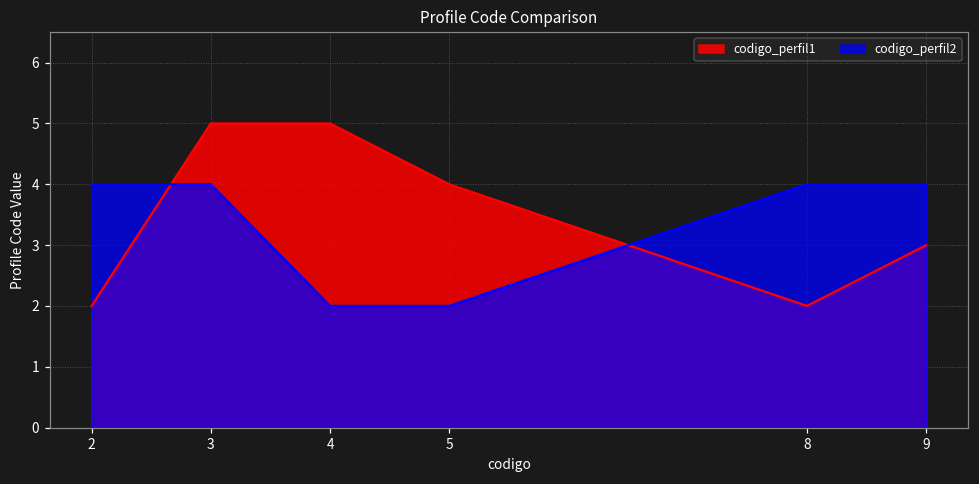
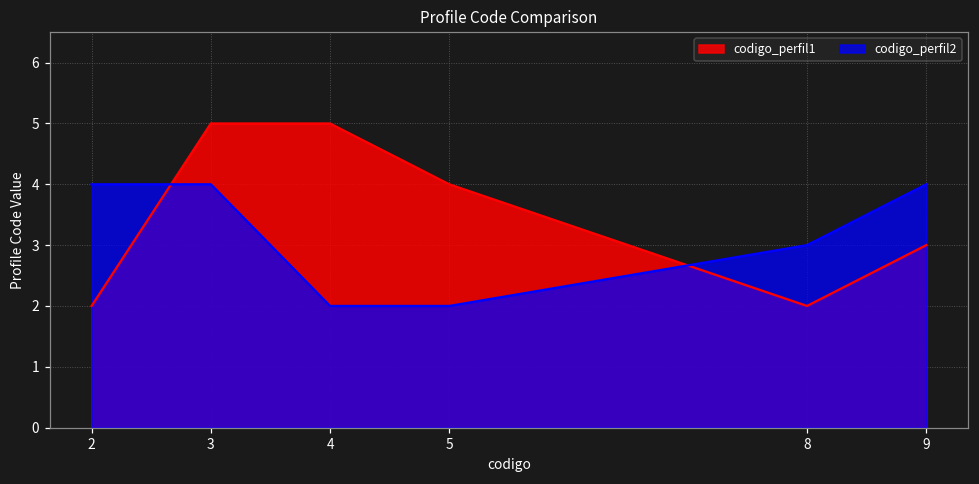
  {
    "codigo_perfil1": {
      "2": 2,
      "3": 5,
      "4": 5,
      "5": 4,
      "8": 2,
      "9": 3
    },
    "codigo_perfil2": {
      "2": 4,
      "3": 4,
      "4": 2,
      "5": 2,
-     "8": 4,
+     "8": 3,
      "9": 4
    }
  }
